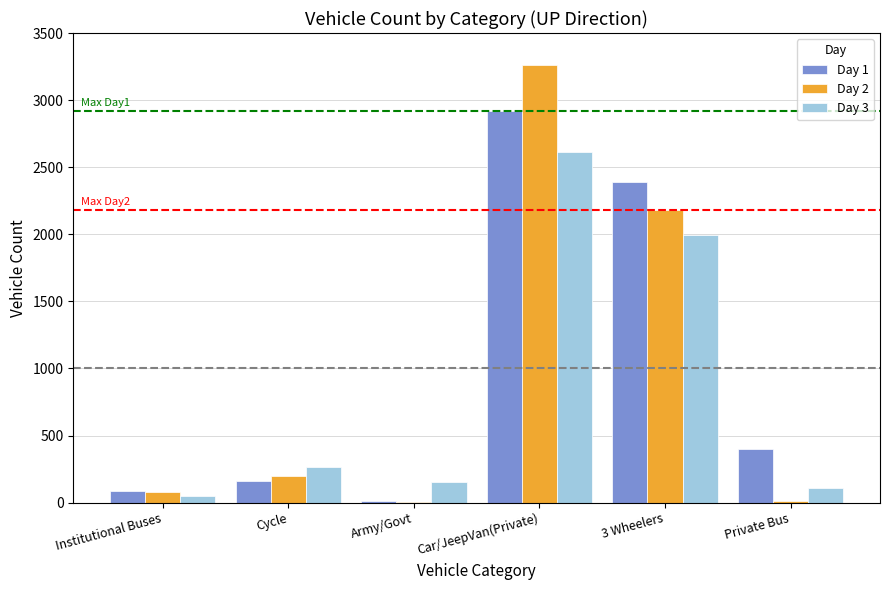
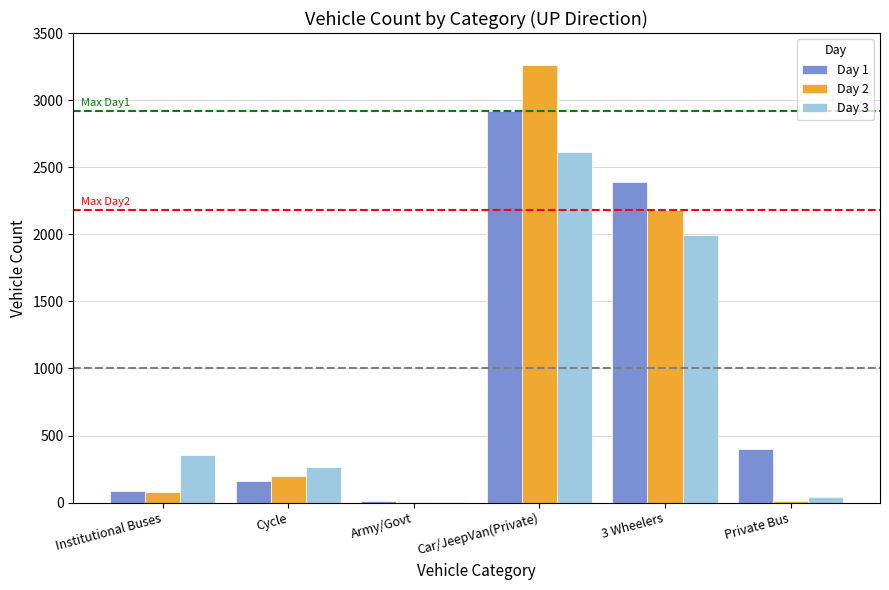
  {
    "Day 1": {
      "Institutional Buses": 80,
      "Cycle": 160,
      "Car/JeepVan(Private)": 2920,
      "3 Wheelers": 2390,
      "Private Bus": 400
    },
    "Day 2": {
      "Institutional Buses": 80,
      "Cycle": 200,
      "Car/JeepVan(Private)": 3270,
      "3 Wheelers": 2180
    },
    "Day 3": {
-     "Institutional Buses": 50,
+     "Institutional Buses": 350,
      "Cycle": 260,
-     "Army/Govt": 150,
+     "Army/Govt": 10,
      "Car/JeepVan(Private)": 2610,
      "3 Wheelers": 1990,
-     "Private Bus": 110
+     "Private Bus": 40
    }
  }
